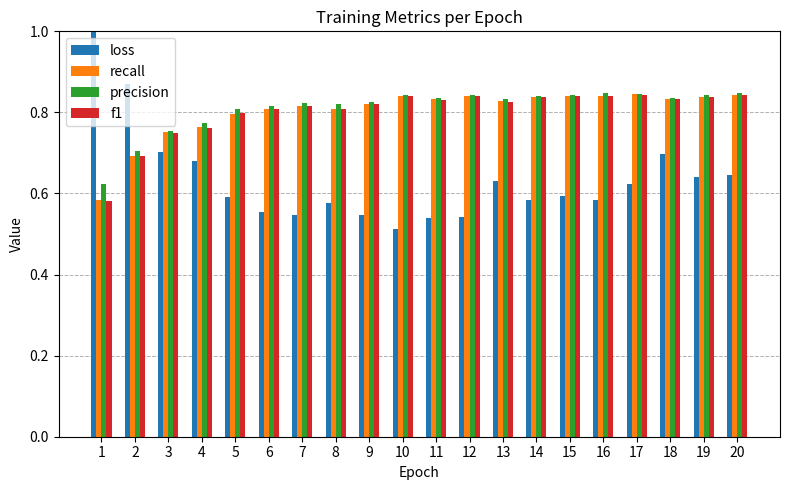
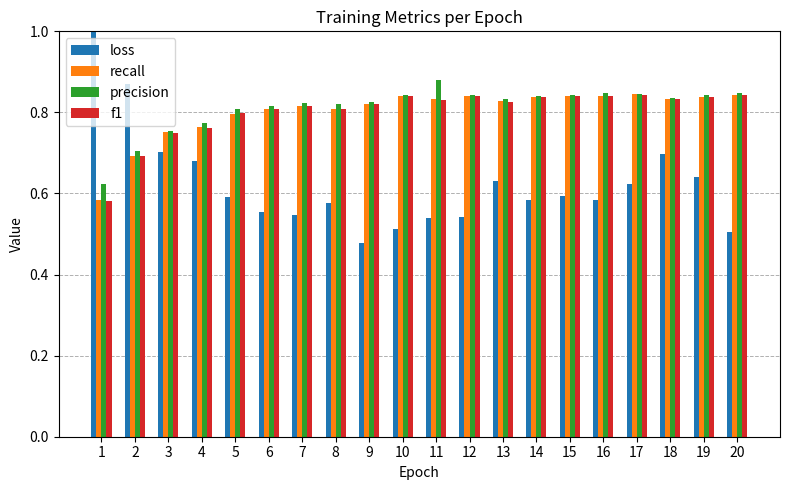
  {
    "loss": {
      "3": 0.70,
      "4": 0.68,
      "5": 0.59,
      "6": 0.55,
      "7": 0.55,
      "8": 0.58,
-     "9": 0.55,
+     "9": 0.48,
      "10": 0.51,
      "11": 0.54,
      "12": 0.54,
      "13": 0.63,
      "14": 0.58,
      "15": 0.59,
      "16": 0.58,
      "17": 0.62,
      "18": 0.70,
      "19": 0.64,
-     "20": 0.65
+     "20": 0.51
    },
    "recall": {
      "1": 0.58,
      "2": 0.69,
      "3": 0.75,
      "4": 0.76,
      "5": 0.80,
      "6": 0.81,
      "7": 0.82,
      "8": 0.81,
      "9": 0.82,
      "10": 0.84,
      "11": 0.83,
      "12": 0.84,
      "13": 0.83,
      "14": 0.84,
      "15": 0.84,
      "16": 0.84,
      "17": 0.85,
      "18": 0.83,
      "19": 0.84,
      "20": 0.84
    },
    "precision": {
      "1": 0.62,
      "2": 0.70,
      "3": 0.75,
      "4": 0.77,
      "5": 0.81,
      "6": 0.82,
      "7": 0.82,
      "8": 0.82,
      "9": 0.83,
      "10": 0.84,
-     "11": 0.84,
+     "11": 0.88,
      "12": 0.84,
      "13": 0.83,
      "14": 0.84,
      "15": 0.84,
      "16": 0.85,
      "17": 0.85,
      "18": 0.84,
      "19": 0.84,
      "20": 0.85
    },
    "f1": {
      "1": 0.58,
      "2": 0.69,
      "3": 0.75,
      "4": 0.76,
      "5": 0.80,
      "6": 0.81,
      "7": 0.82,
      "8": 0.81,
      "9": 0.82,
      "10": 0.84,
      "11": 0.83,
      "12": 0.84,
      "13": 0.83,
      "14": 0.84,
      "15": 0.84,
      "16": 0.84,
      "17": 0.84,
      "18": 0.83,
      "19": 0.84,
      "20": 0.84
    }
  }
